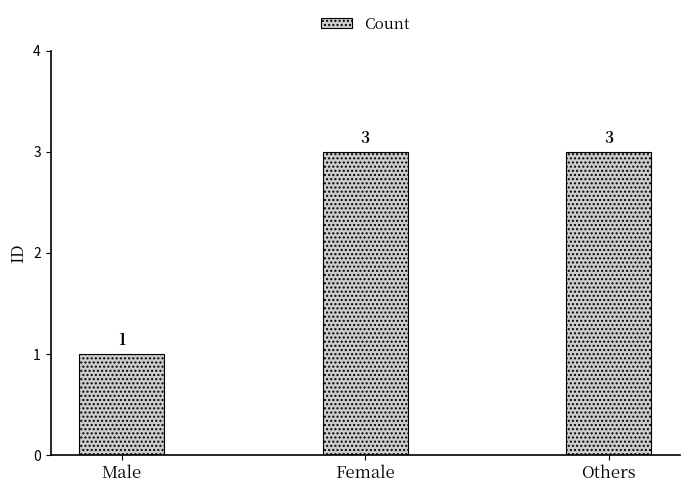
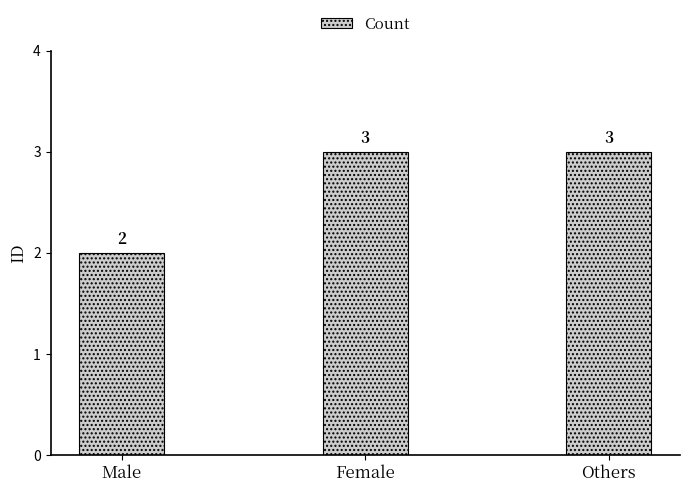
  {
-   "Male": 1,
+   "Male": 2,
    "Female": 3,
    "Others": 3
  }
